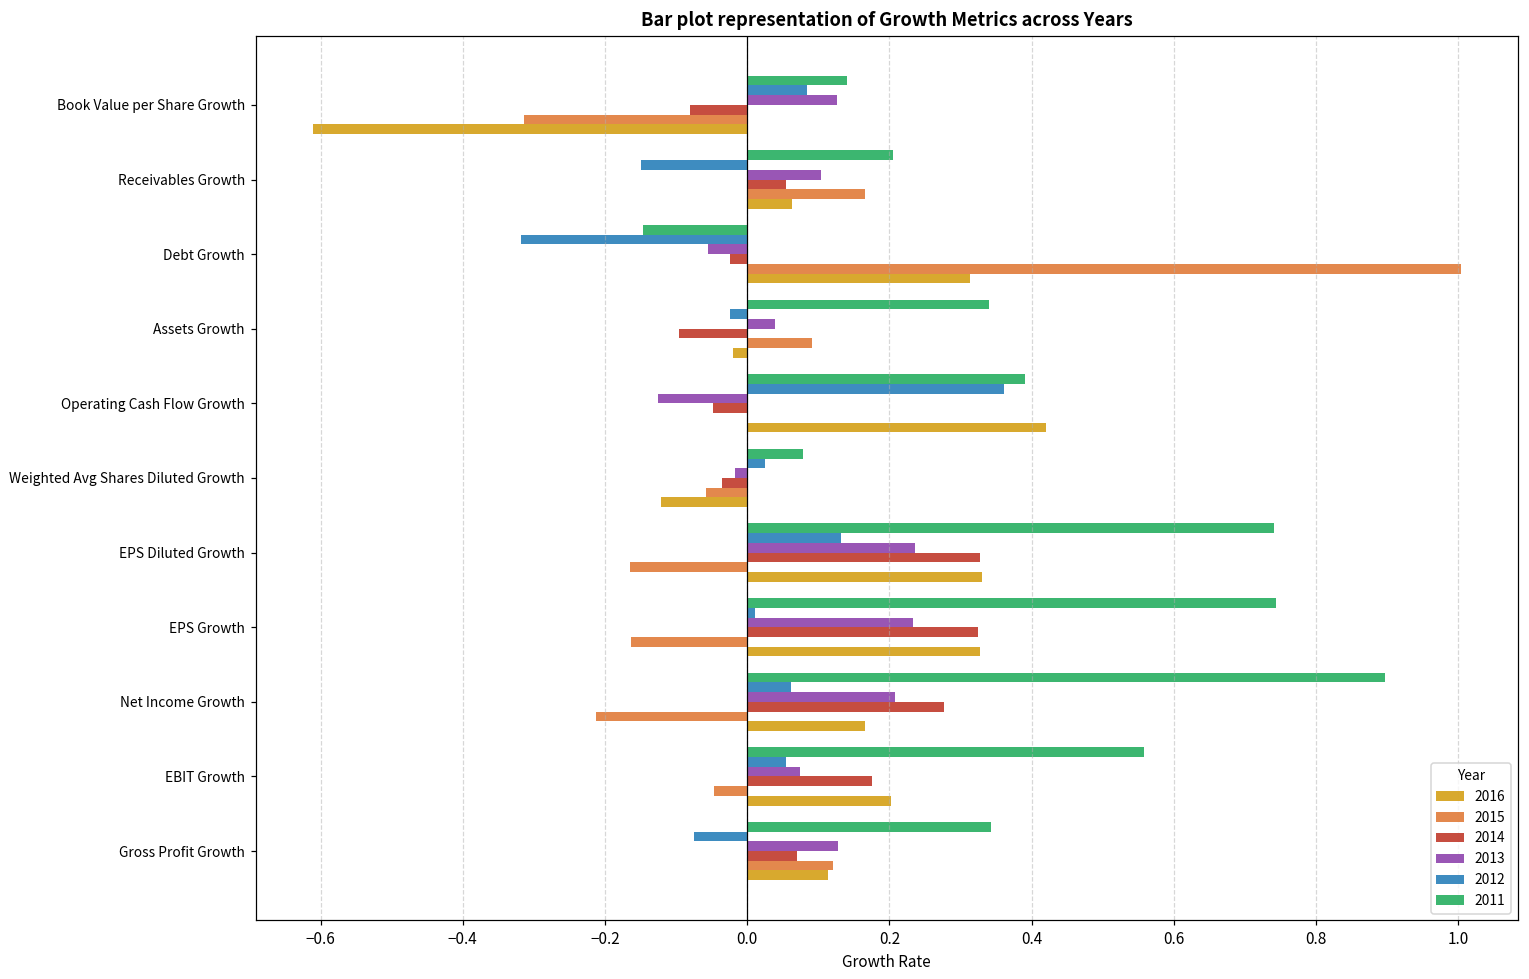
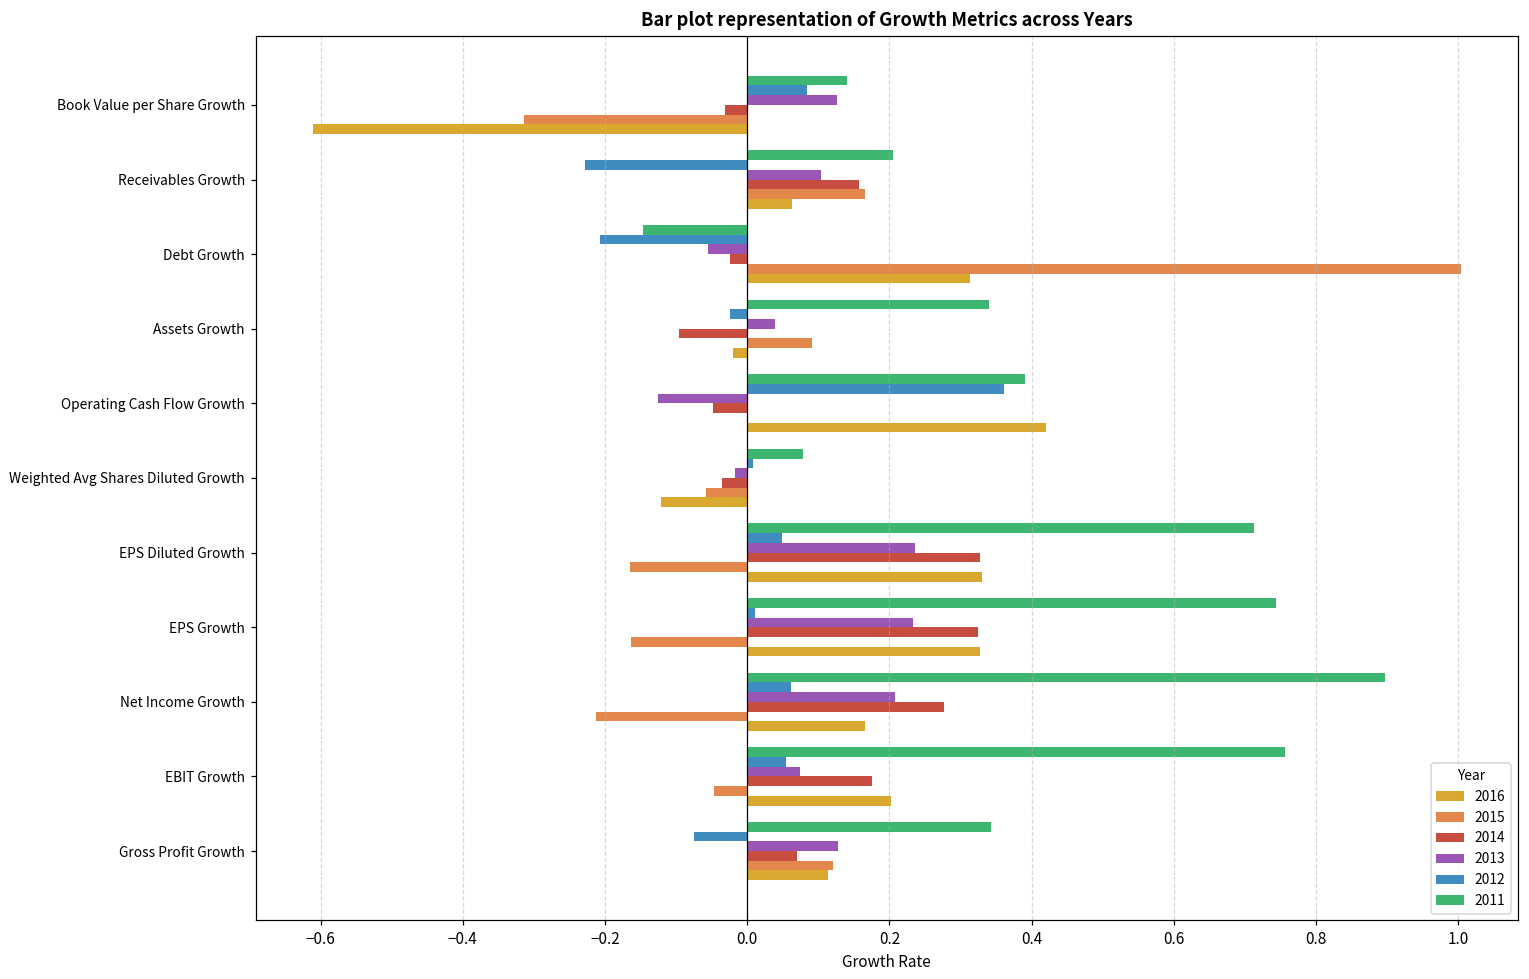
  {
    "2014": {
-     "Book Value per Share Growth": -0.08,
-     "Receivables Growth": 0.05,
+     "Book Value per Share Growth": -0.03,
+     "Receivables Growth": 0.16,
      "Debt Growth": -0.02,
      "Assets Growth": -0.10,
      "Operating Cash Flow Growth": -0.05,
      "Weighted Avg Shares Diluted Growth": -0.04,
      "EPS Diluted Growth": 0.33,
      "EPS Growth": 0.32,
      "Net Income Growth": 0.28,
      "EBIT Growth": 0.18,
      "Gross Profit Growth": 0.07
    },
    "2013": {
      "Book Value per Share Growth": 0.13,
      "Receivables Growth": 0.10,
      "Debt Growth": -0.05,
      "Assets Growth": 0.04,
      "Operating Cash Flow Growth": -0.13,
      "Weighted Avg Shares Diluted Growth": -0.02,
      "EPS Diluted Growth": 0.24,
      "EPS Growth": 0.23,
      "Net Income Growth": 0.21,
      "EBIT Growth": 0.07,
      "Gross Profit Growth": 0.13
    },
    "2012": {
      "Book Value per Share Growth": 0.08,
-     "Receivables Growth": -0.15,
-     "Debt Growth": -0.32,
+     "Receivables Growth": -0.23,
+     "Debt Growth": -0.21,
      "Assets Growth": -0.02,
      "Operating Cash Flow Growth": 0.36,
-     "Weighted Avg Shares Diluted Growth": 0.03,
-     "EPS Diluted Growth": 0.13,
+     "Weighted Avg Shares Diluted Growth": 0.01,
+     "EPS Diluted Growth": 0.05,
      "EPS Growth": 0.01,
      "Net Income Growth": 0.06,
      "EBIT Growth": 0.05,
      "Gross Profit Growth": -0.08
    },
    "2011": {
      "Book Value per Share Growth": 0.14,
      "Receivables Growth": 0.21,
      "Debt Growth": -0.15,
      "Assets Growth": 0.34,
      "Operating Cash Flow Growth": 0.39,
      "Weighted Avg Shares Diluted Growth": 0.08,
-     "EPS Diluted Growth": 0.74,
+     "EPS Diluted Growth": 0.71,
      "EPS Growth": 0.74,
      "Net Income Growth": 0.90,
-     "EBIT Growth": 0.56,
+     "EBIT Growth": 0.76,
      "Gross Profit Growth": 0.34
    }
  }
